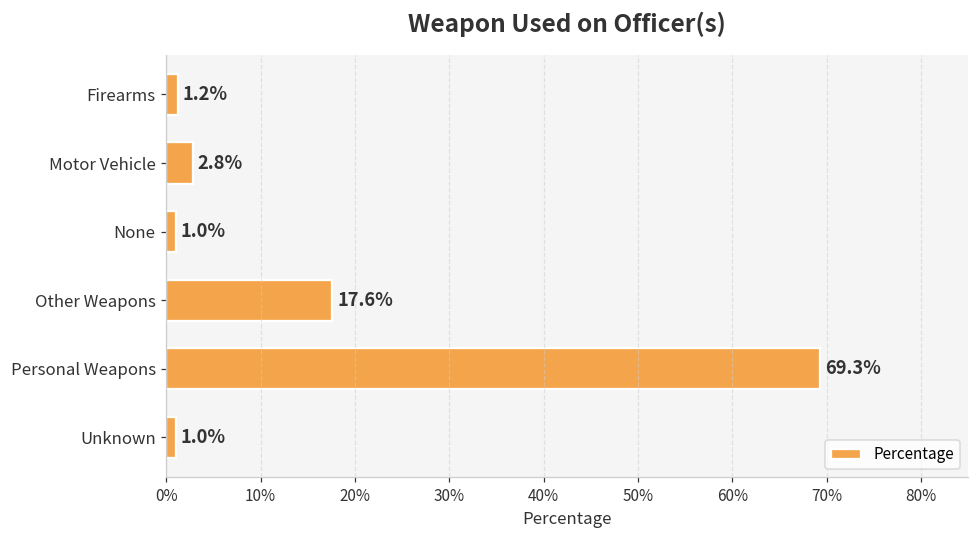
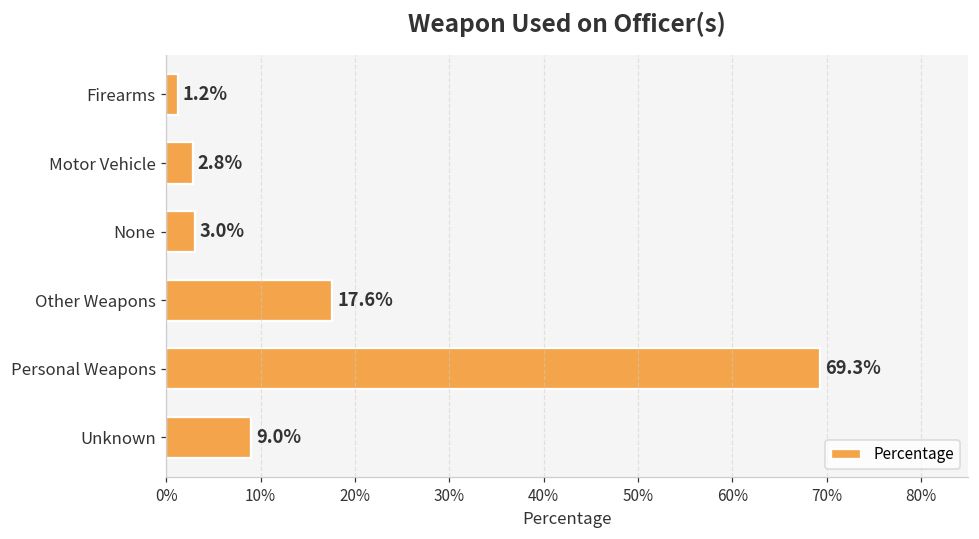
  {
    "Firearms": "1.2%",
    "Motor Vehicle": "2.8%",
-   "None": "1.0%",
+   "None": "3.0%",
    "Other Weapons": "17.6%",
    "Personal Weapons": "69.3%",
-   "Unknown": "1.0%"
+   "Unknown": "9.0%"
  }
